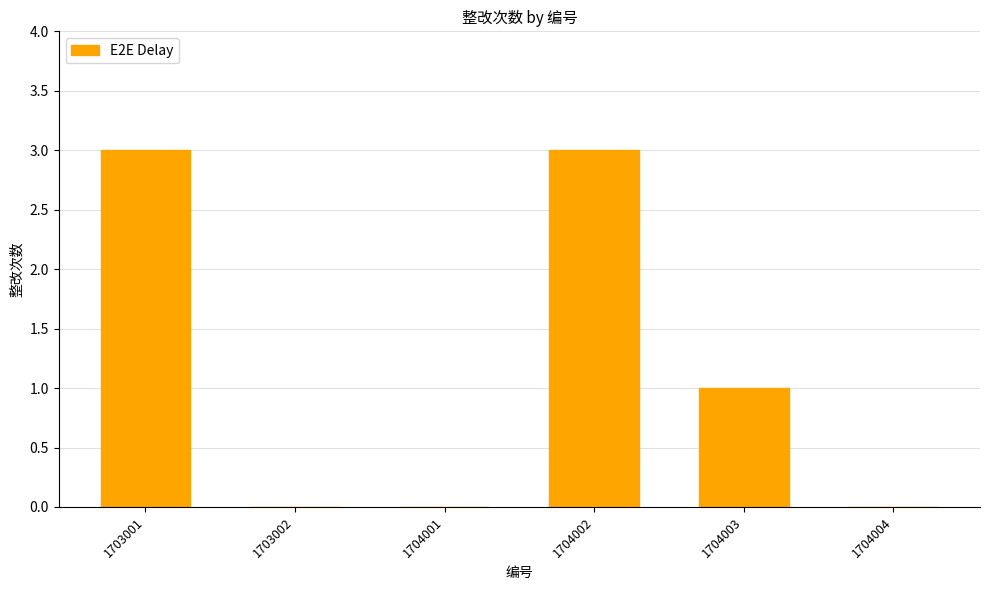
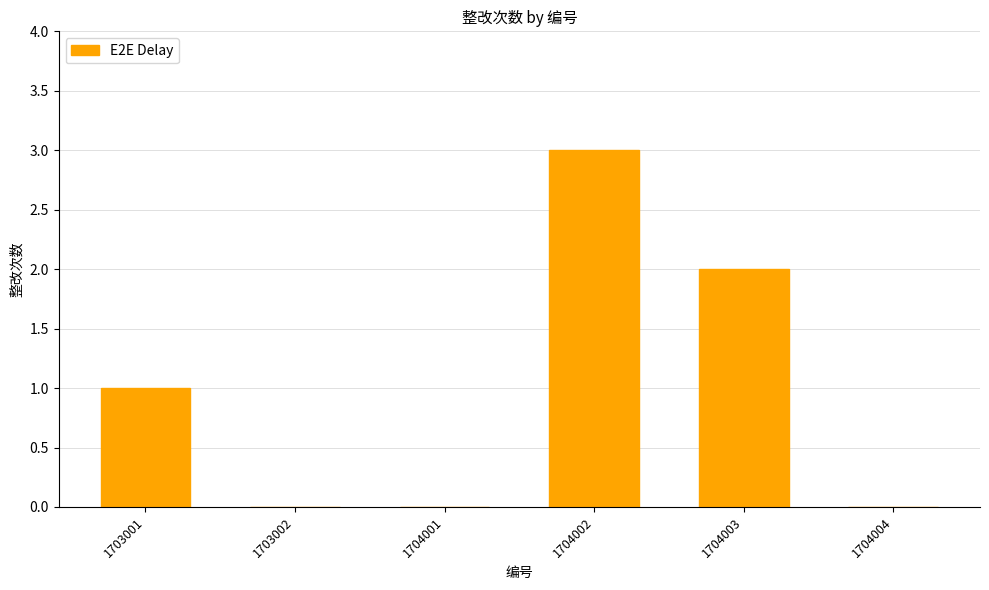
  {
-   "1703001": 3,
+   "1703001": 1,
    "1703002": 0,
    "1704001": 0,
    "1704002": 3,
-   "1704003": 1,
+   "1704003": 2,
    "1704004": 0
  }
